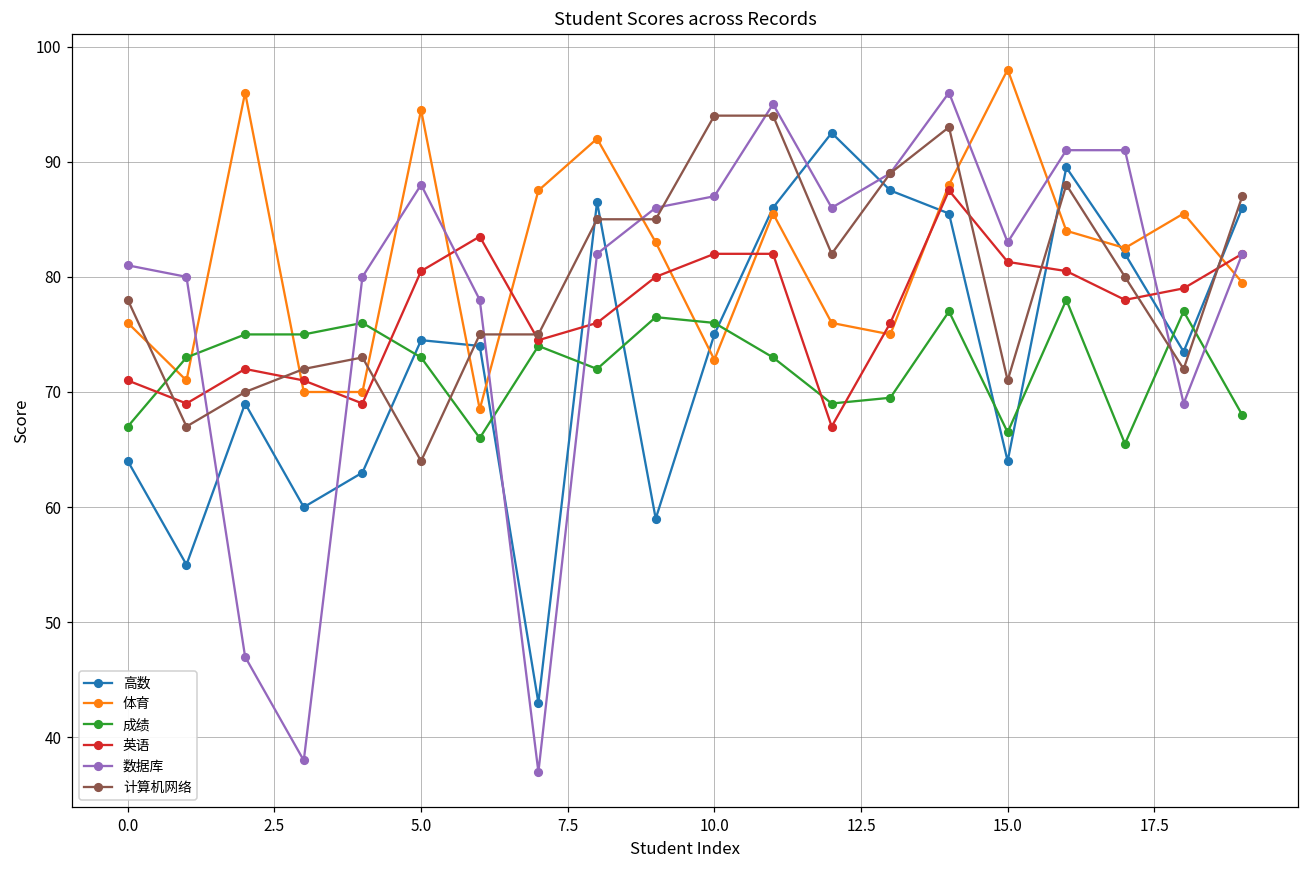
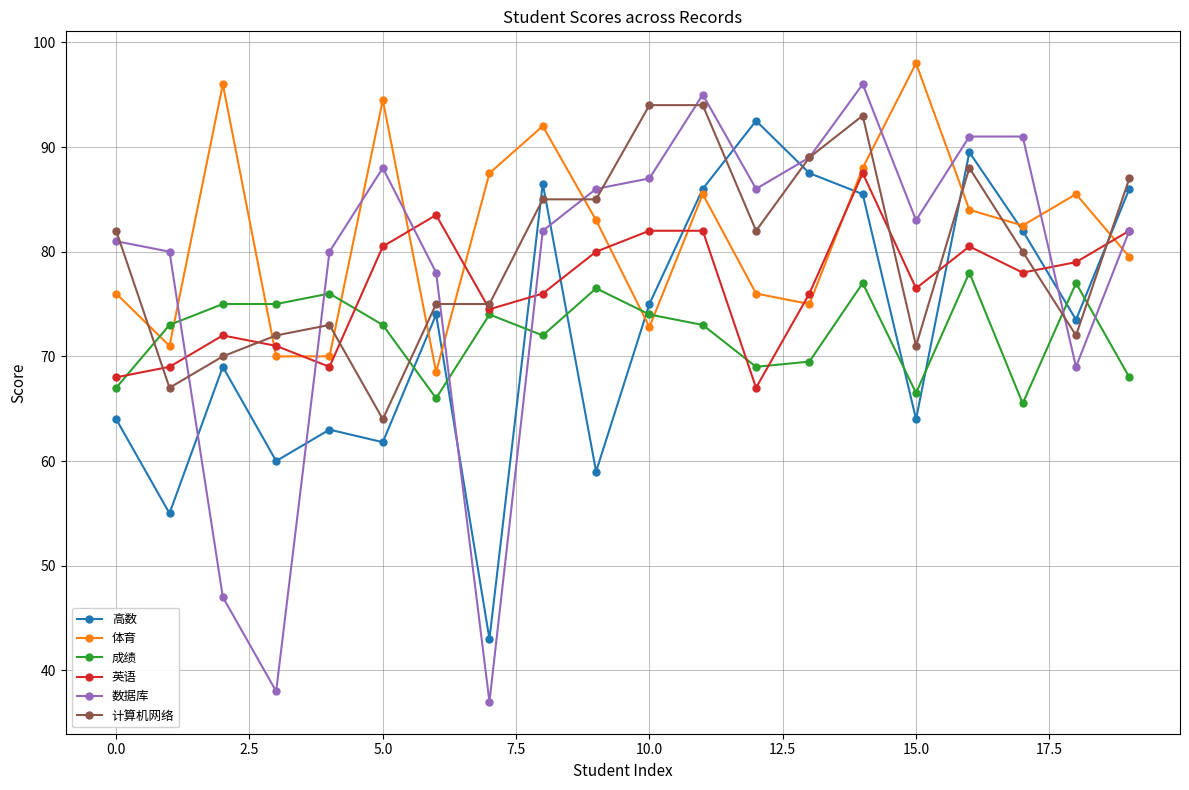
  {
    "高数": {
      "0.0": 64.0,
-     "5.0": 74.5,
+     "5.0": 61.8,
      "10.0": 75.0,
      "15.0": 64.0
    },
    "体育": {
      "0.0": 76.0,
      "5.0": 94.5,
      "10.0": 72.8,
      "15.0": 98.0
    },
    "成绩": {
      "0.0": 67,
      "5.0": 73,
-     "10.0": 76,
+     "10.0": 74,
      "15.0": 66.5
    },
    "英语": {
-     "0.0": 71,
+     "0.0": 68,
      "5.0": 80.5,
      "10.0": 82.0,
-     "15.0": 81.3
+     "15.0": 76.5
    },
    "数据库": {
      "0.0": 81.0,
      "5.0": 88.0,
      "10.0": 87.0,
      "15.0": 83.0
    },
    "计算机网络": {
-     "0.0": 78,
+     "0.0": 82,
      "5.0": 64,
      "10.0": 94,
      "15.0": 71
    }
  }
